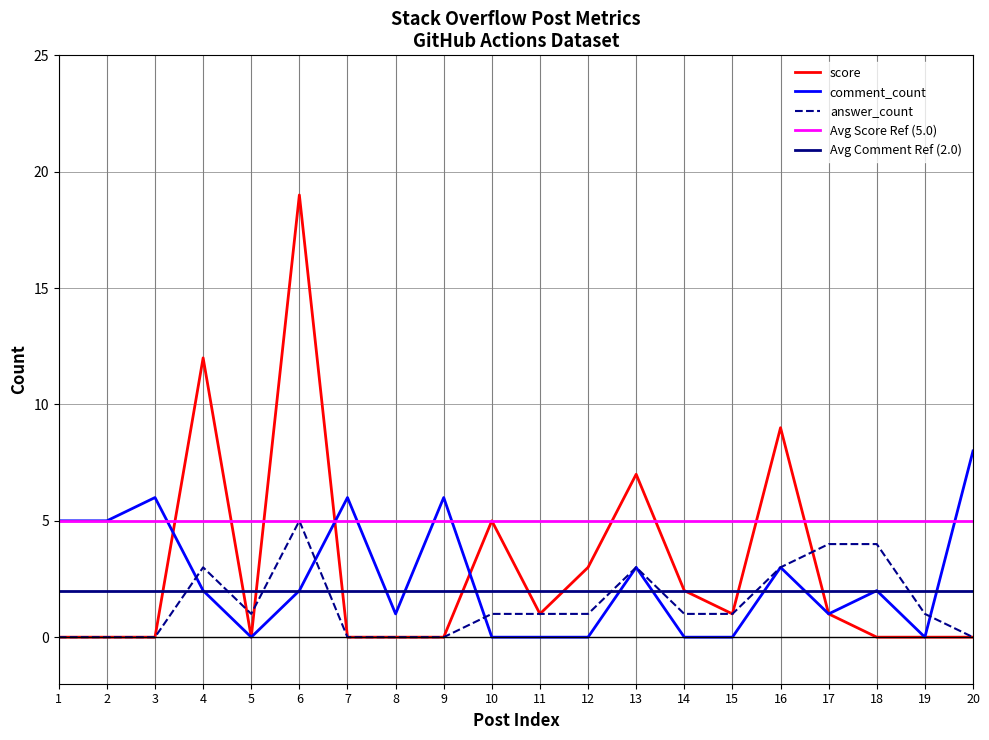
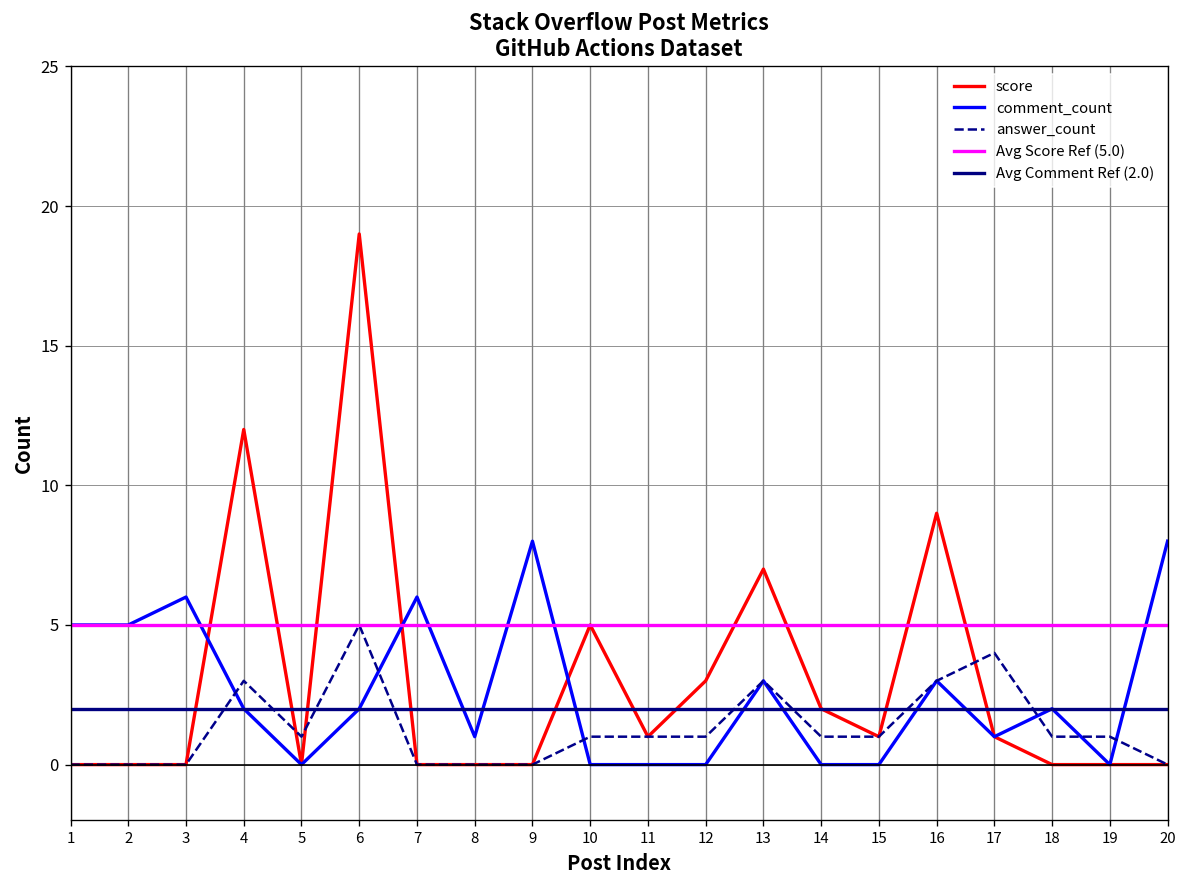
  {
    "score": {
      "4": 12,
      "6": 19,
      "10": 5,
      "12": 3,
      "13": 7,
      "14": 2,
      "16": 9,
      "18": 0
    },
    "comment_count": {
      "1": 5,
      "2": 5,
      "3": 6,
      "4": 2,
      "6": 2,
      "7": 6,
      "8": 1,
-     "9": 6,
+     "9": 8,
      "10": 0,
      "11": 0,
      "12": 0,
      "14": 0,
      "15": 0,
      "18": 2,
      "20": 8
    },
    "answer_count": {
      "4": 3,
      "5": 1,
      "6": 5,
      "10": 1,
      "12": 1,
      "14": 1,
      "17": 4,
-     "18": 4,
+     "18": 1,
      "19": 1
    }
  }
